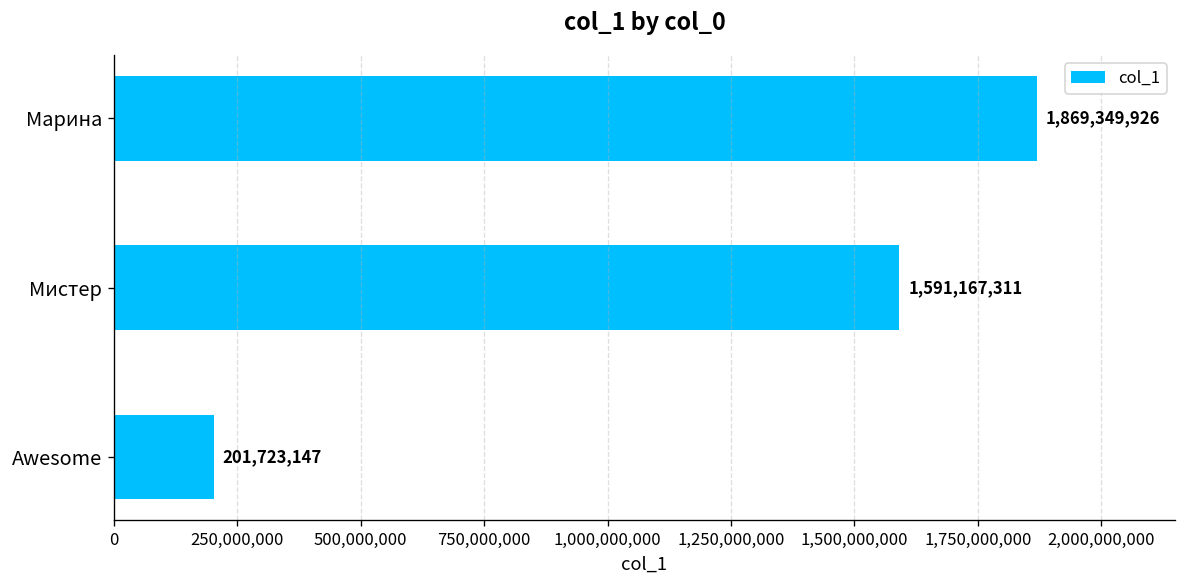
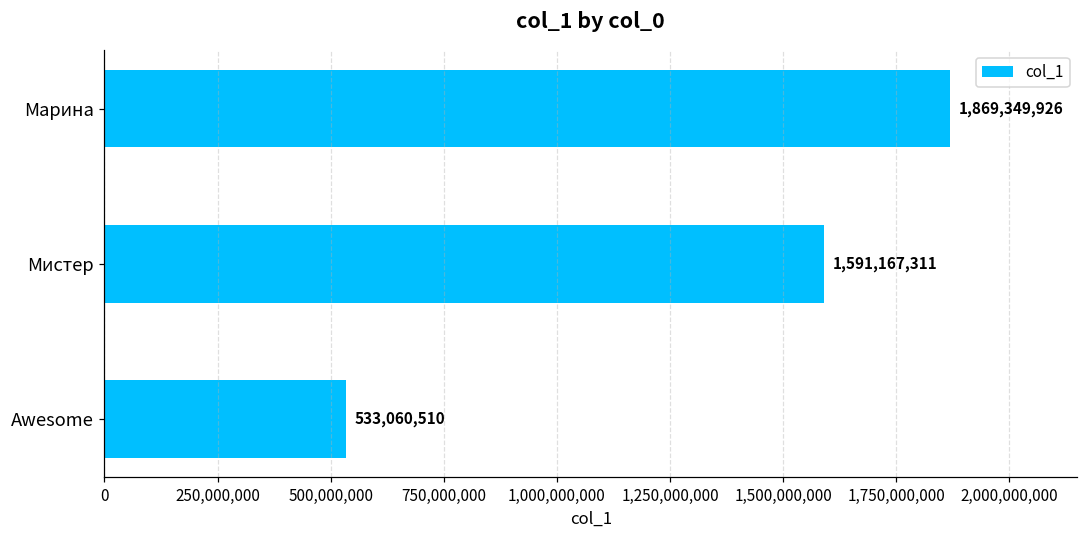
  {
    "Марина": "1,869,349,926",
    "Мистер": "1,591,167,311",
-   "Awesome": "201,723,147"
+   "Awesome": "533,060,510"
  }
